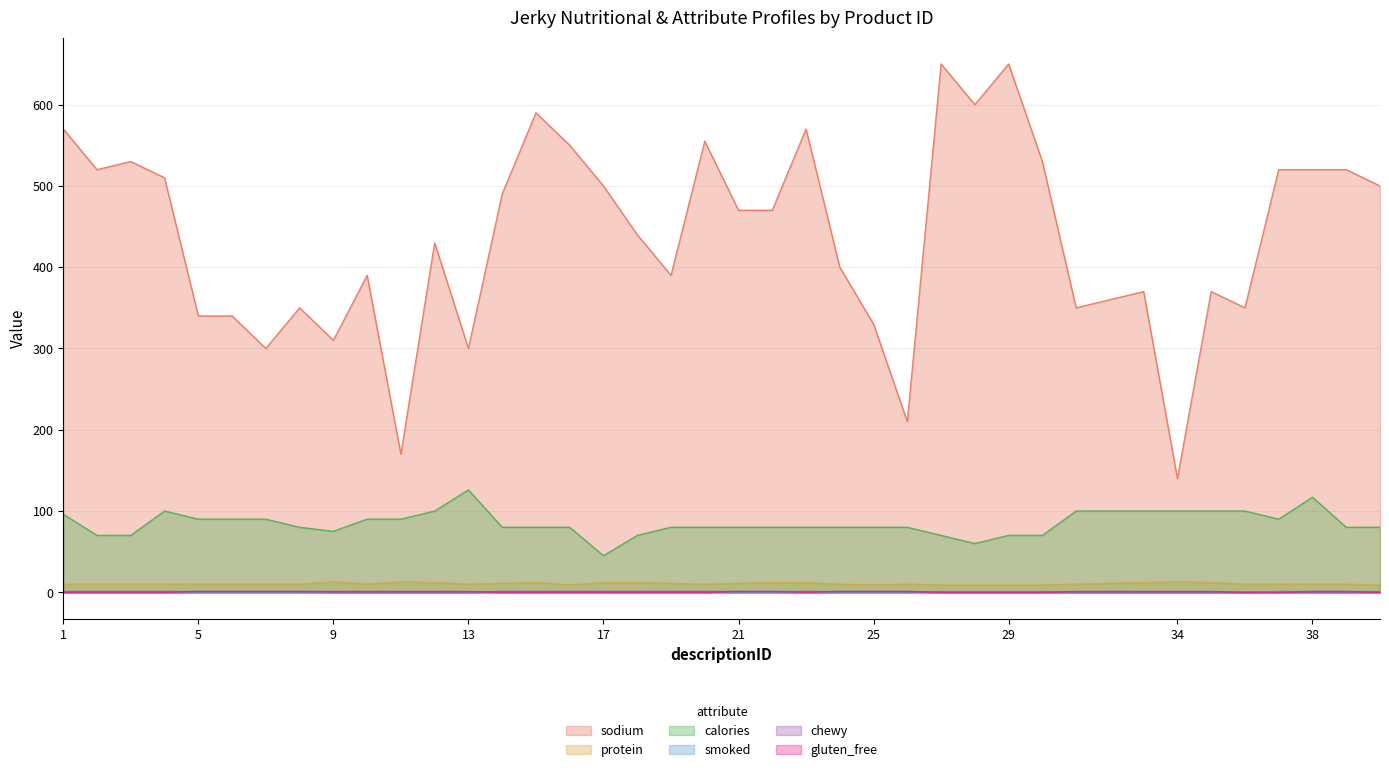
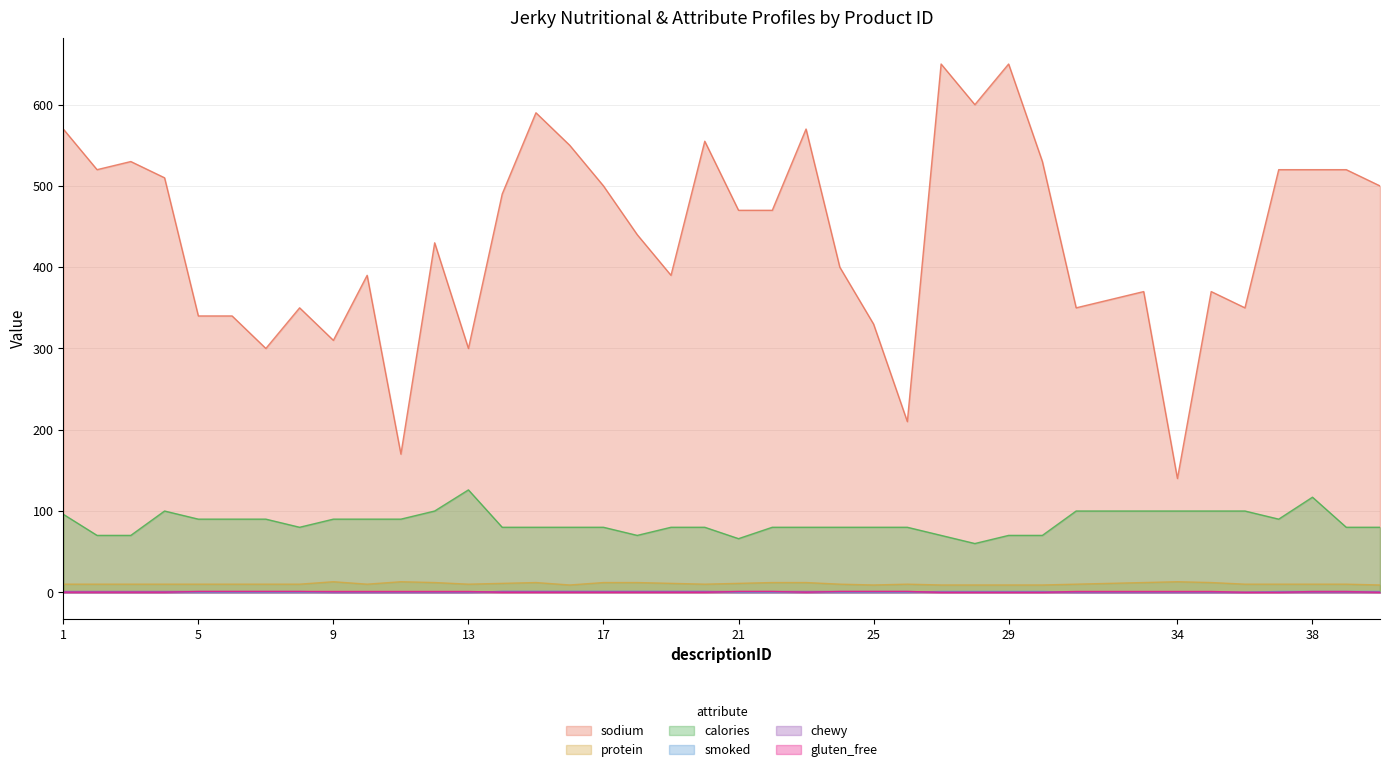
  {
    "calories": {
      "1": 100,
      "5": 90,
-     "9": 80,
+     "9": 90,
      "13": 130,
-     "17": 50,
-     "21": 80,
+     "17": 80,
+     "21": 70,
      "25": 80,
      "29": 70,
      "34": 100,
      "38": 120
    }
  }
